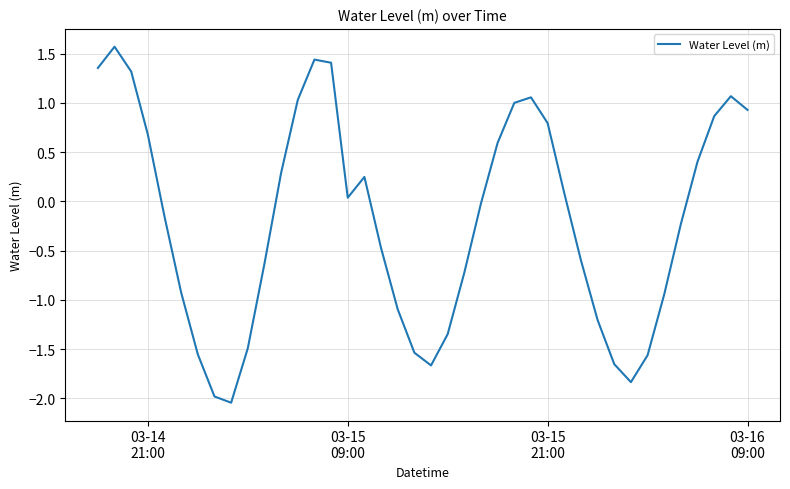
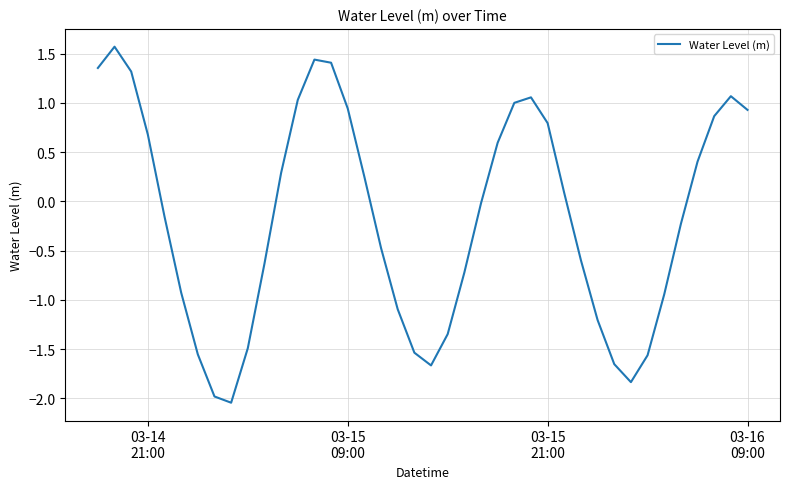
  {
    "03-14 21:00": 0.7,
-   "03-15 09:00": 0.0,
+   "03-15 09:00": 0.9,
    "03-15 21:00": 0.8,
    "03-16 09:00": 0.9
  }
